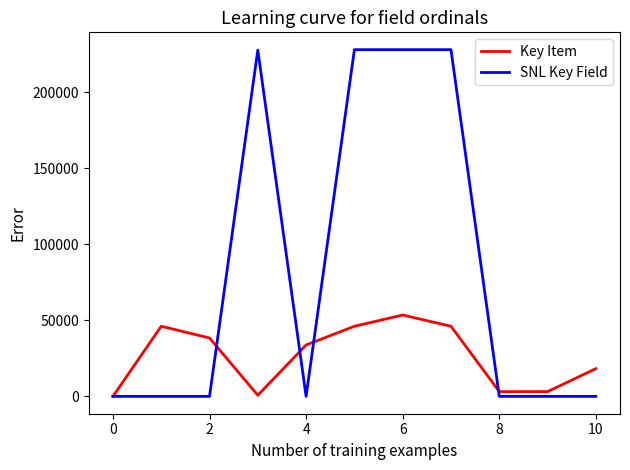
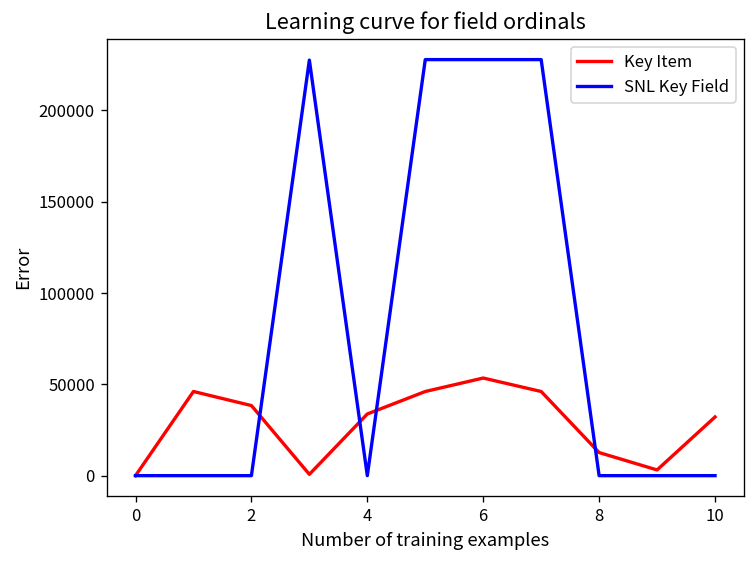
  {
    "Key Item": {
      "2": 38000,
      "4": 34000,
      "6": 53000,
-     "8": 3000,
-     "10": 18000
+     "8": 13000,
+     "10": 32000
    },
    "SNL Key Field": {
      "2": 0,
      "4": 0,
      "6": 228000,
      "8": 0,
      "10": 0
    }
  }
